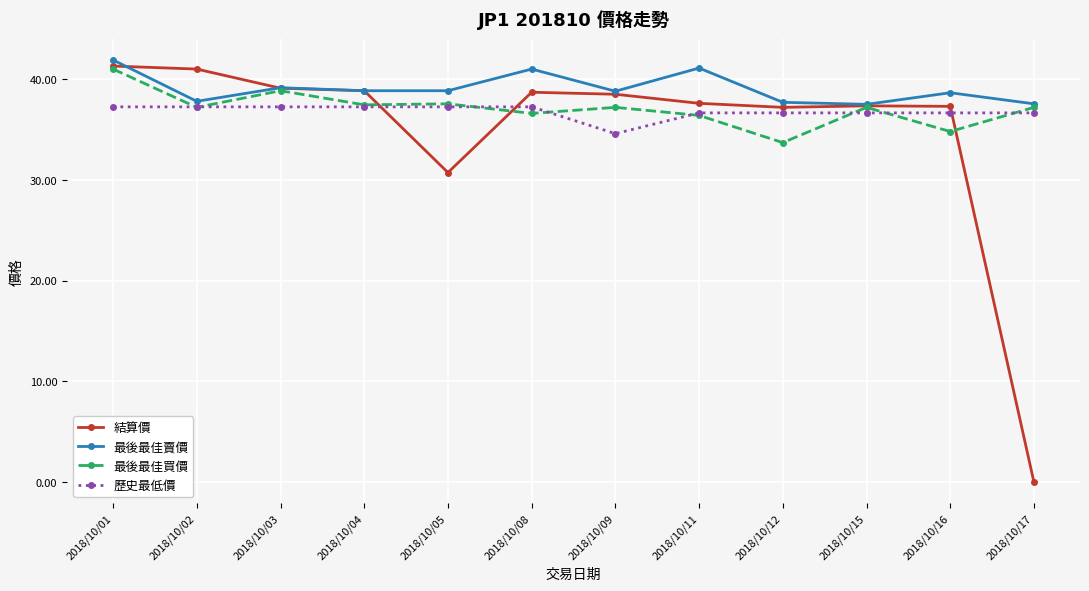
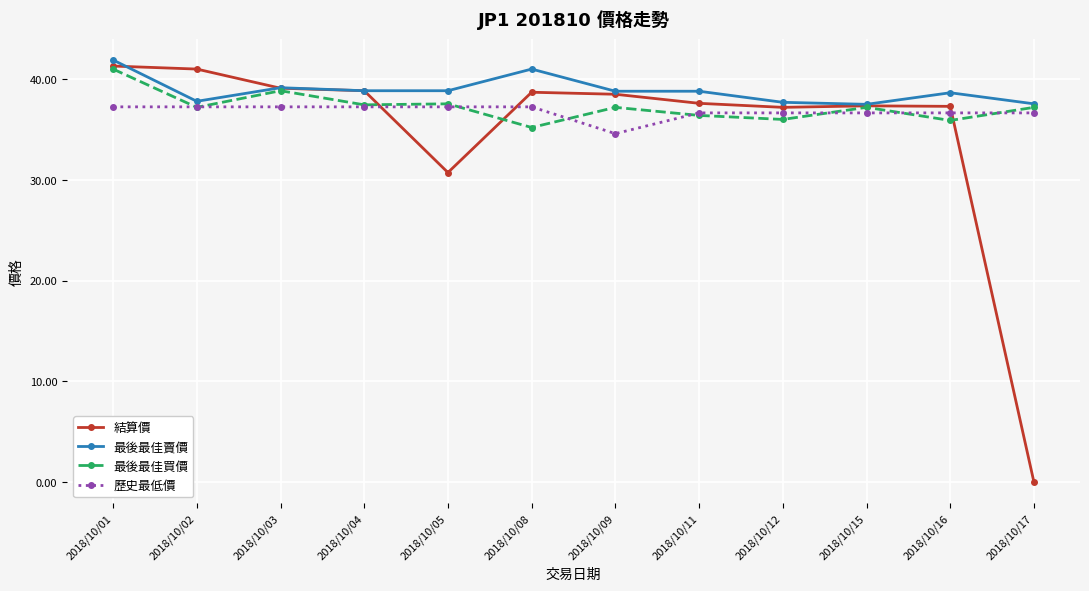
  {
    "結算價": {
      "2018/10/01": 41.3,
      "2018/10/02": 41.0,
      "2018/10/05": 30.7,
      "2018/10/08": 38.7,
      "2018/10/09": 38.5,
      "2018/10/11": 37.6,
      "2018/10/12": 37.2,
      "2018/10/16": 37.3,
      "2018/10/17": 0.0
    },
    "最後最佳賣價": {
      "2018/10/01": 41.9,
      "2018/10/02": 37.8,
      "2018/10/05": 38.9,
      "2018/10/08": 41.0,
      "2018/10/09": 38.8,
-     "2018/10/11": 41.1,
+     "2018/10/11": 38.8,
      "2018/10/12": 37.7,
      "2018/10/16": 38.7,
      "2018/10/17": 37.6
    },
    "最後最佳買價": {
      "2018/10/01": 41.0,
      "2018/10/05": 37.6,
-     "2018/10/08": 36.6,
+     "2018/10/08": 35.2,
      "2018/10/09": 37.2,
-     "2018/10/12": 33.7,
-     "2018/10/16": 34.8,
+     "2018/10/12": 36.0,
+     "2018/10/16": 35.9,
      "2018/10/17": 37.2
    },
    "歷史最低價": {
      "2018/10/01": 37.3,
      "2018/10/03": 37.3,
      "2018/10/05": 37.3,
      "2018/10/08": 37.3,
      "2018/10/09": 34.6,
      "2018/10/12": 36.7,
      "2018/10/15": 36.7,
      "2018/10/16": 36.7,
      "2018/10/17": 36.7
    }
  }
